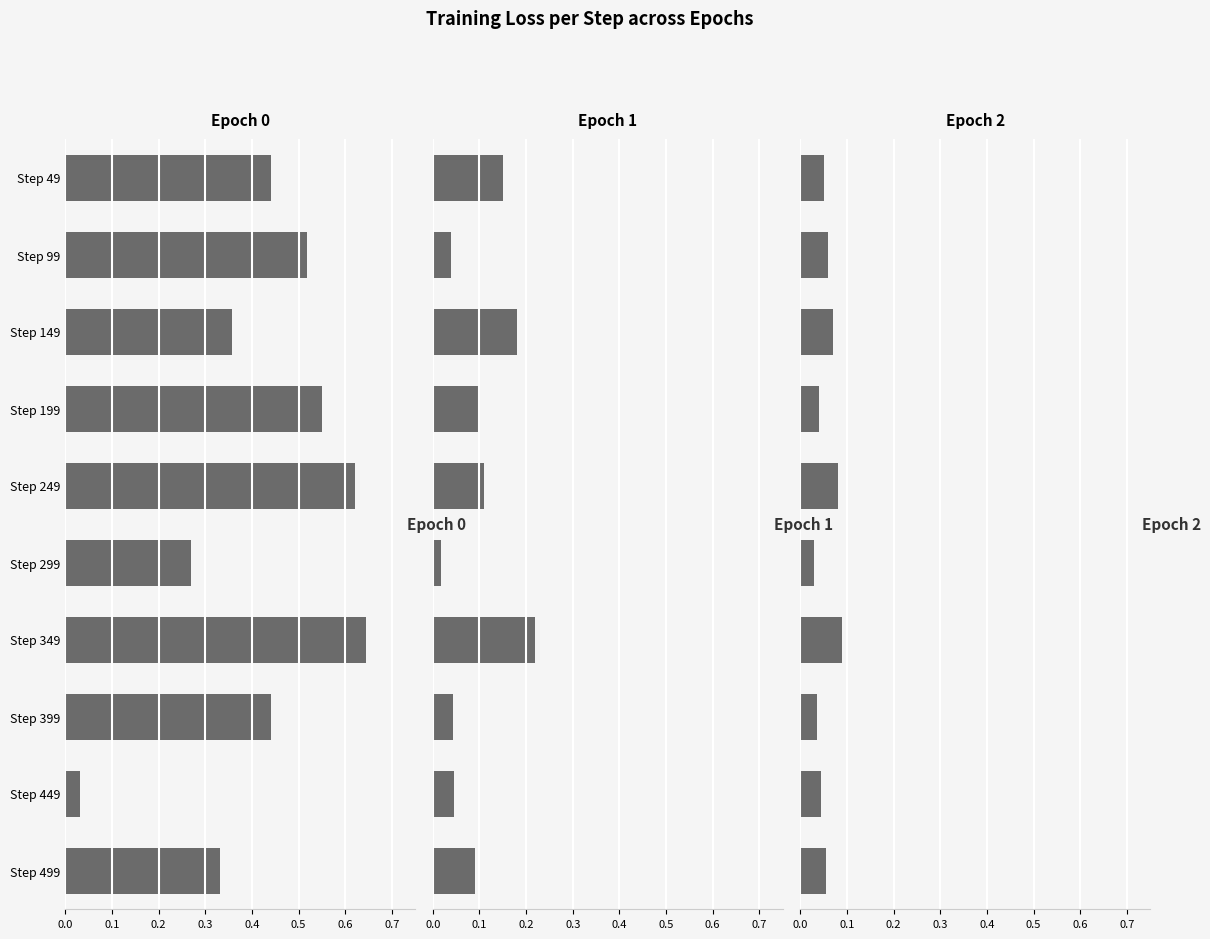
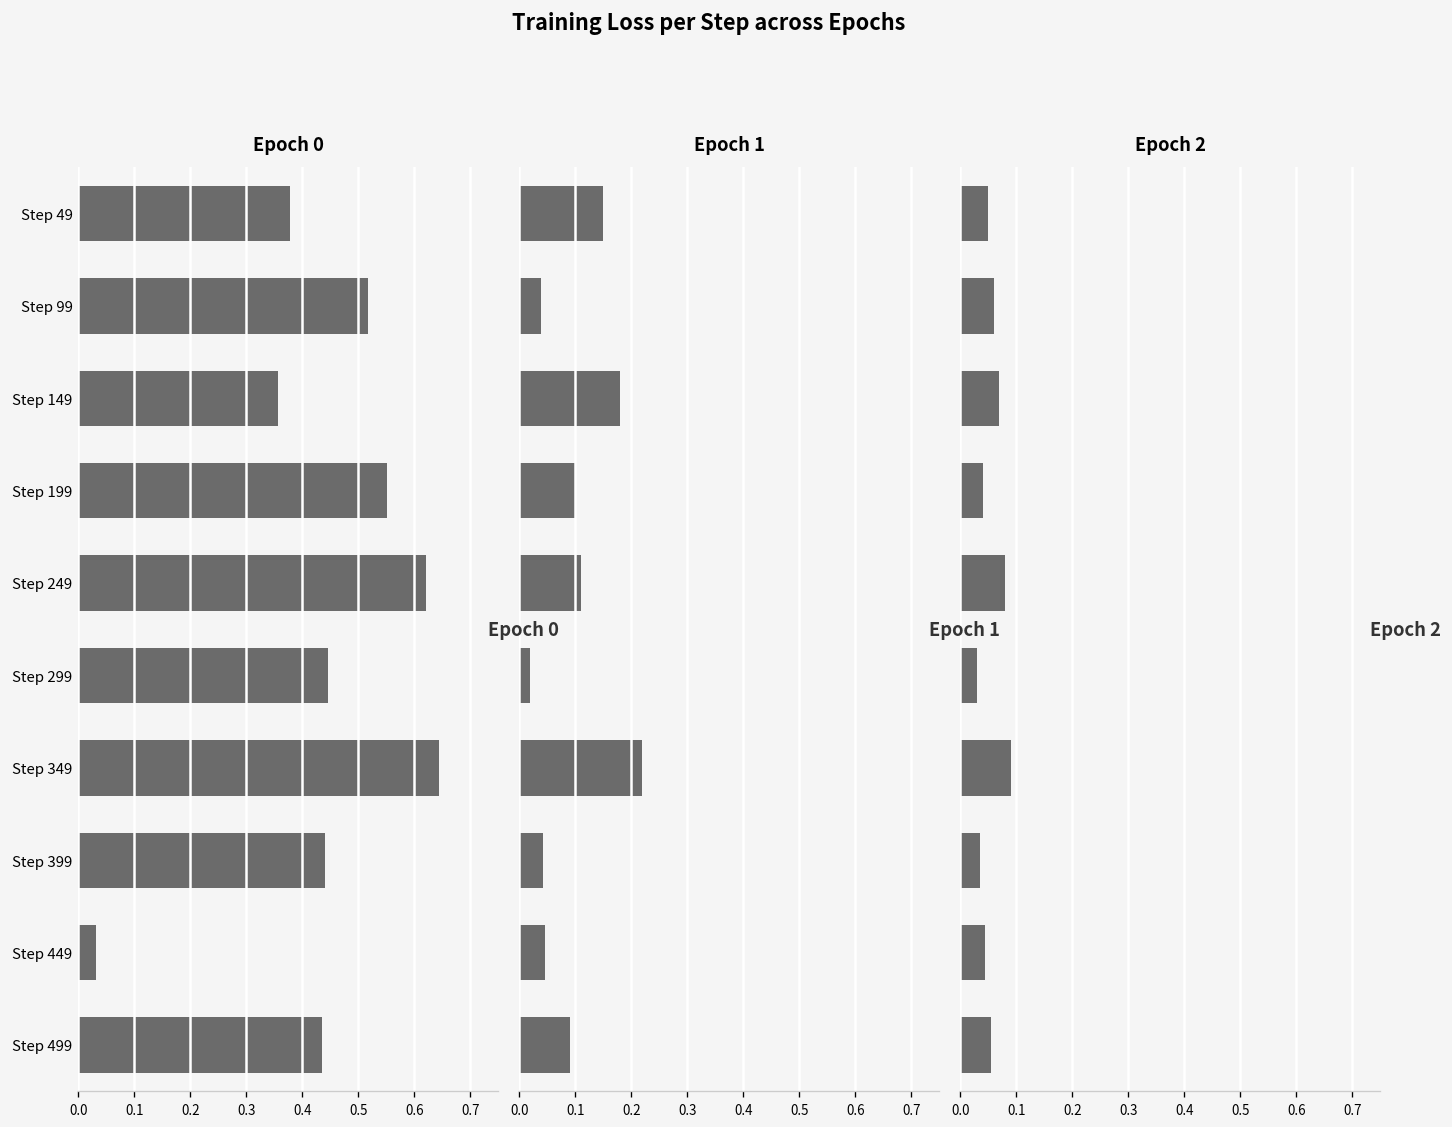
  {
    "Epoch 0": {
-     "Step 49": 0.44,
+     "Step 49": 0.38,
      "Step 99": 0.52,
      "Step 149": 0.36,
      "Step 199": 0.55,
      "Step 249": 0.62,
-     "Step 299": 0.27,
+     "Step 299": 0.45,
      "Step 349": 0.64,
      "Step 399": 0.44,
      "Step 449": 0.03,
-     "Step 499": 0.33
+     "Step 499": 0.43
    }
  }
